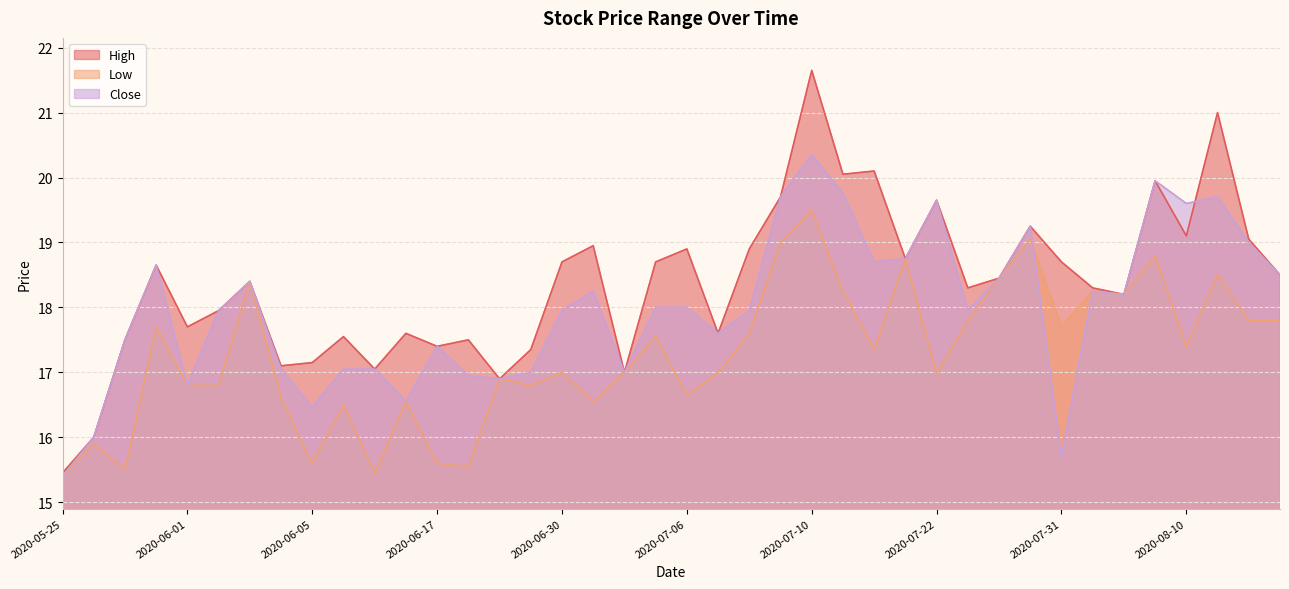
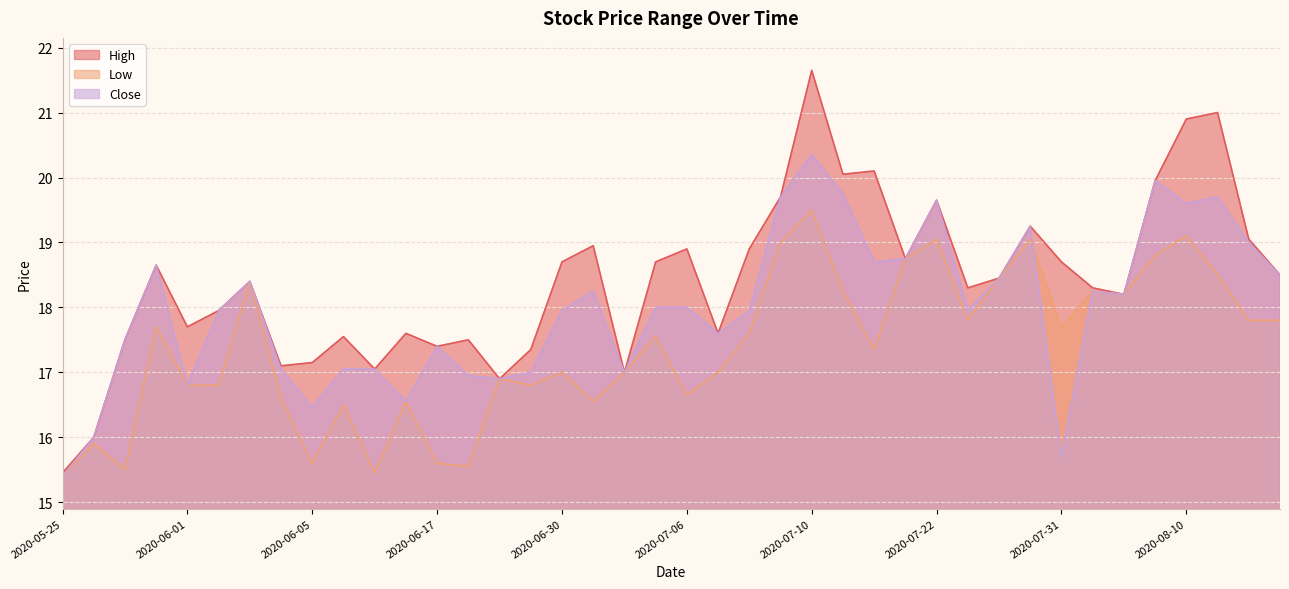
  {
    "High": {
      "2020-05-25": 15.5,
      "2020-06-01": 17.7,
      "2020-06-05": 17.2,
      "2020-06-30": 18.7,
      "2020-07-06": 18.9,
      "2020-07-10": 21.7,
      "2020-07-31": 18.7,
-     "2020-08-10": 19.1
+     "2020-08-10": 20.9
    },
    "Low": {
      "2020-06-05": 15.6,
      "2020-06-17": 15.6,
      "2020-06-30": 17.0,
      "2020-07-06": 16.7,
      "2020-07-10": 19.5,
-     "2020-07-22": 17.0,
+     "2020-07-22": 19.1,
      "2020-07-31": 17.7,
-     "2020-08-10": 17.4
+     "2020-08-10": 19.1
    },
    "Close": {
      "2020-06-05": 16.5,
      "2020-06-30": 18.0,
      "2020-07-06": 18.0,
      "2020-07-10": 20.4,
      "2020-07-31": 15.7,
      "2020-08-10": 19.6
    }
  }
